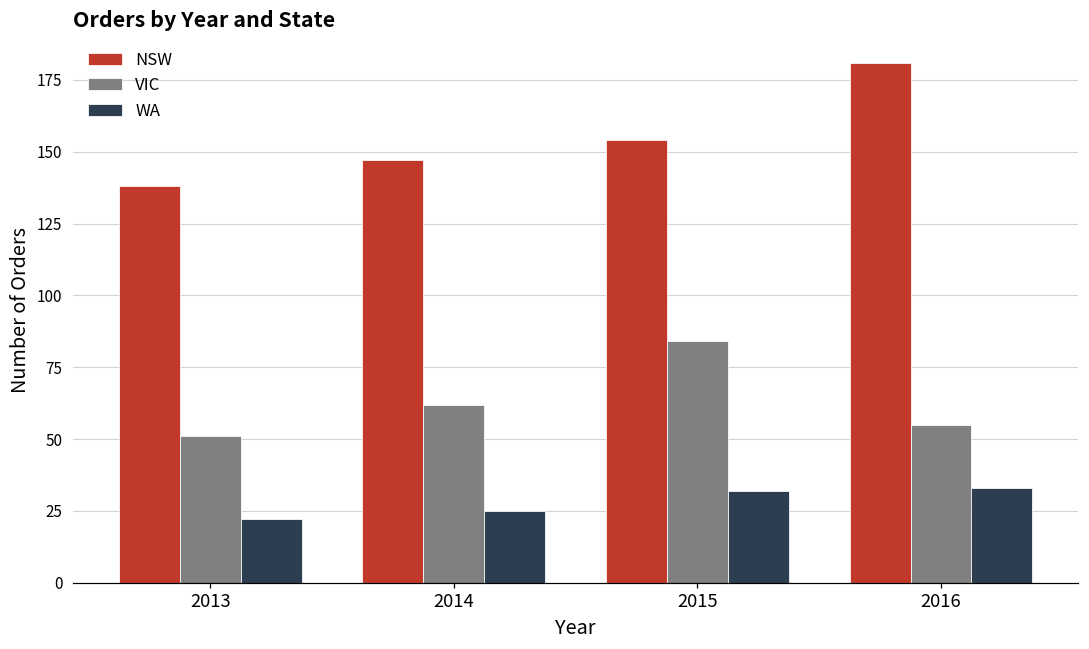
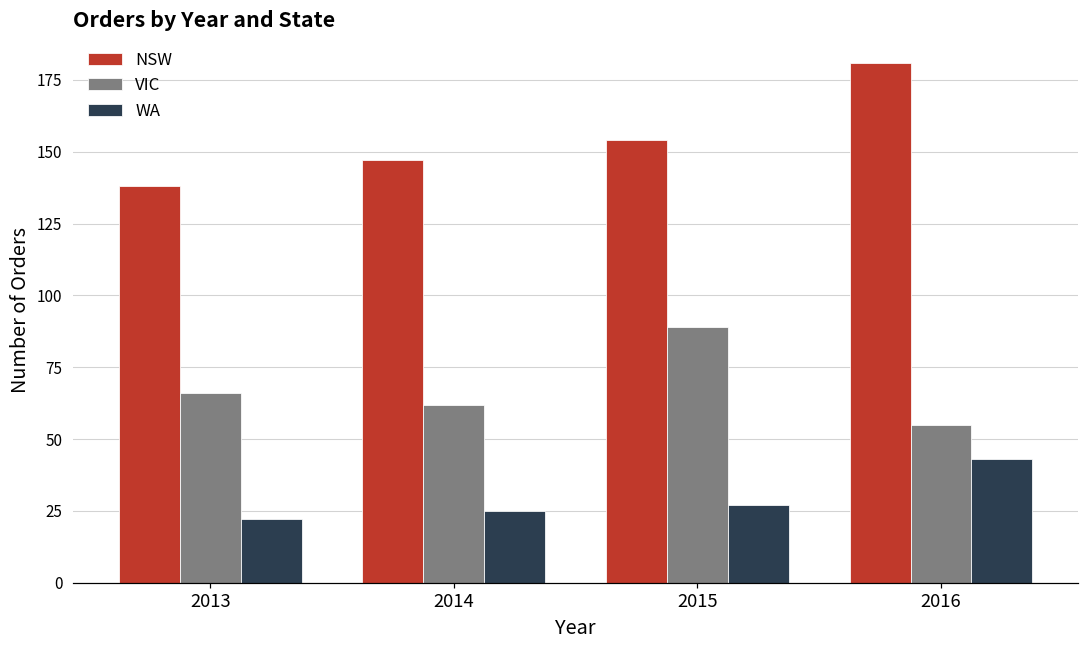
  {
    "NSW": {
      "2013": 138,
      "2014": 147,
      "2015": 154,
      "2016": 181
    },
    "VIC": {
-     "2013": 51,
+     "2013": 66,
      "2014": 62,
-     "2015": 84,
+     "2015": 89,
      "2016": 55
    },
    "WA": {
      "2013": 22,
      "2014": 25,
-     "2015": 32,
-     "2016": 33
+     "2015": 27,
+     "2016": 43
    }
  }
